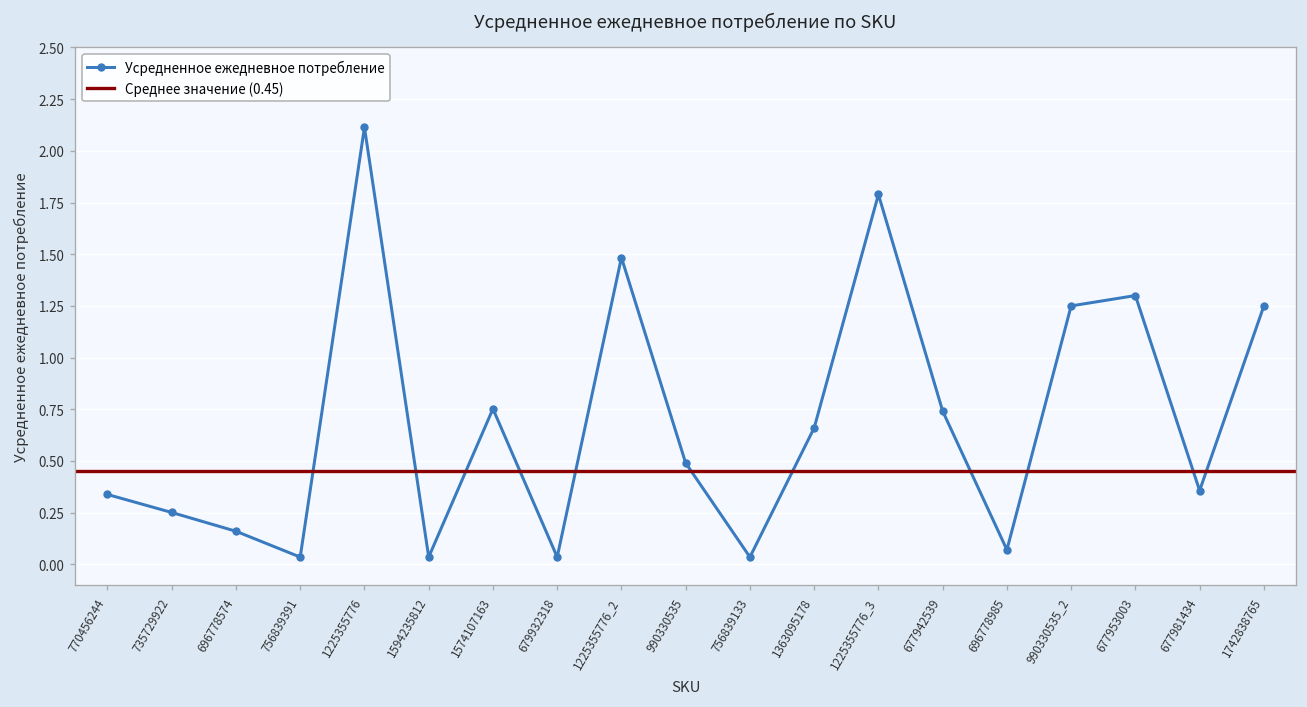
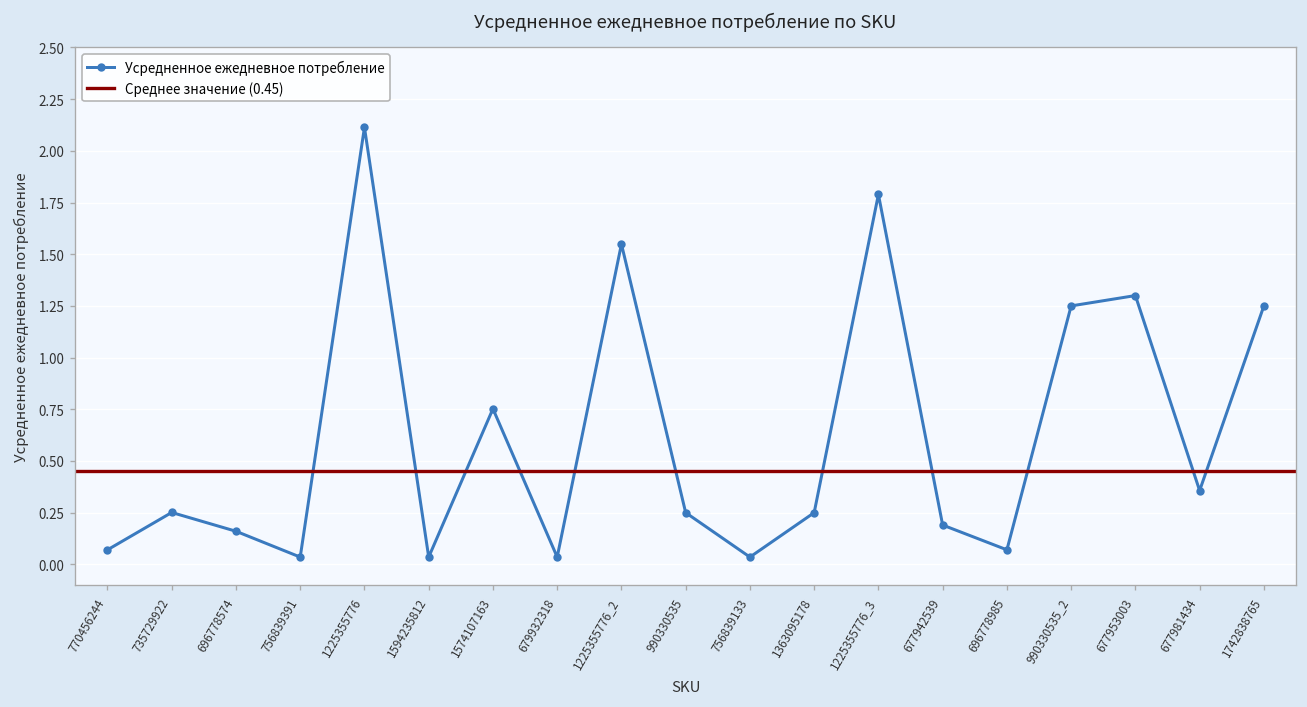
  {
-   "770456244": 0.34,
+   "770456244": 0.07,
    "735729922": 0.25,
    "696778574": 0.16,
    "756839391": 0.04,
    "1225355776": 2.11,
    "1594235812": 0.04,
    "1574107163": 0.75,
    "679932318": 0.04,
-   "1225355776_2": 1.48,
-   "990330535": 0.49,
+   "1225355776_2": 1.55,
+   "990330535": 0.25,
    "756839133": 0.04,
-   "1363095178": 0.66,
+   "1363095178": 0.25,
    "1225355776_3": 1.79,
-   "677942539": 0.74,
+   "677942539": 0.19,
    "696778985": 0.07,
    "990330535_2": 1.25,
    "677953003": 1.30,
    "677981434": 0.36,
    "1742838765": 1.25
  }
